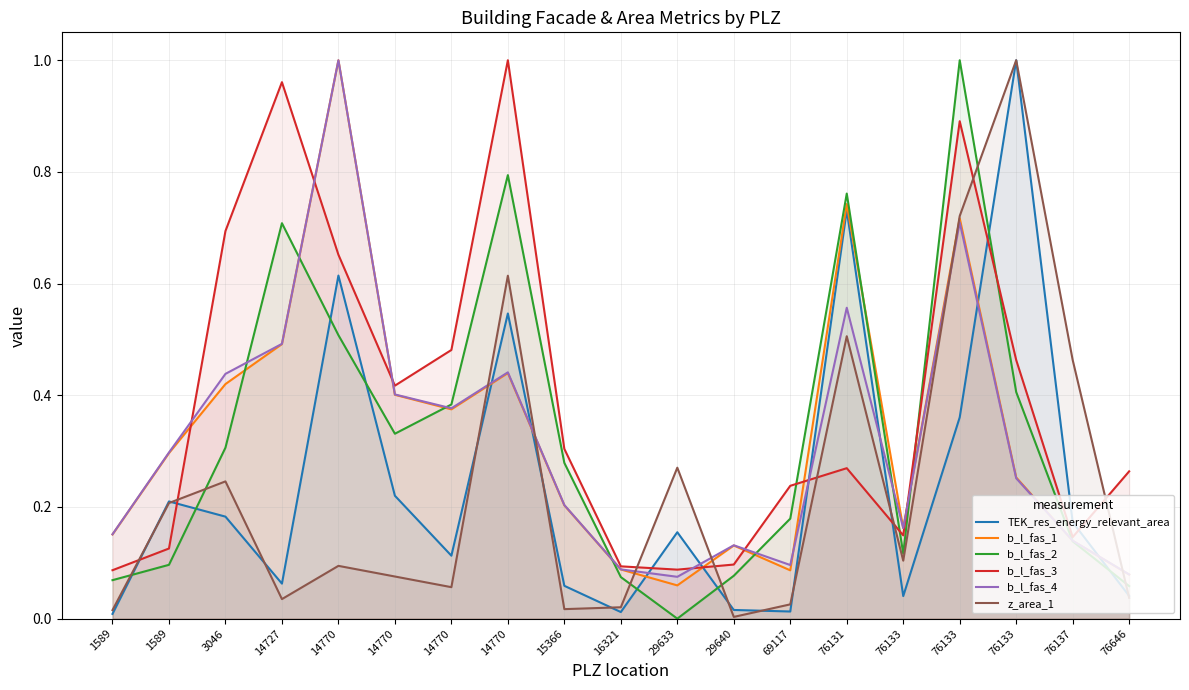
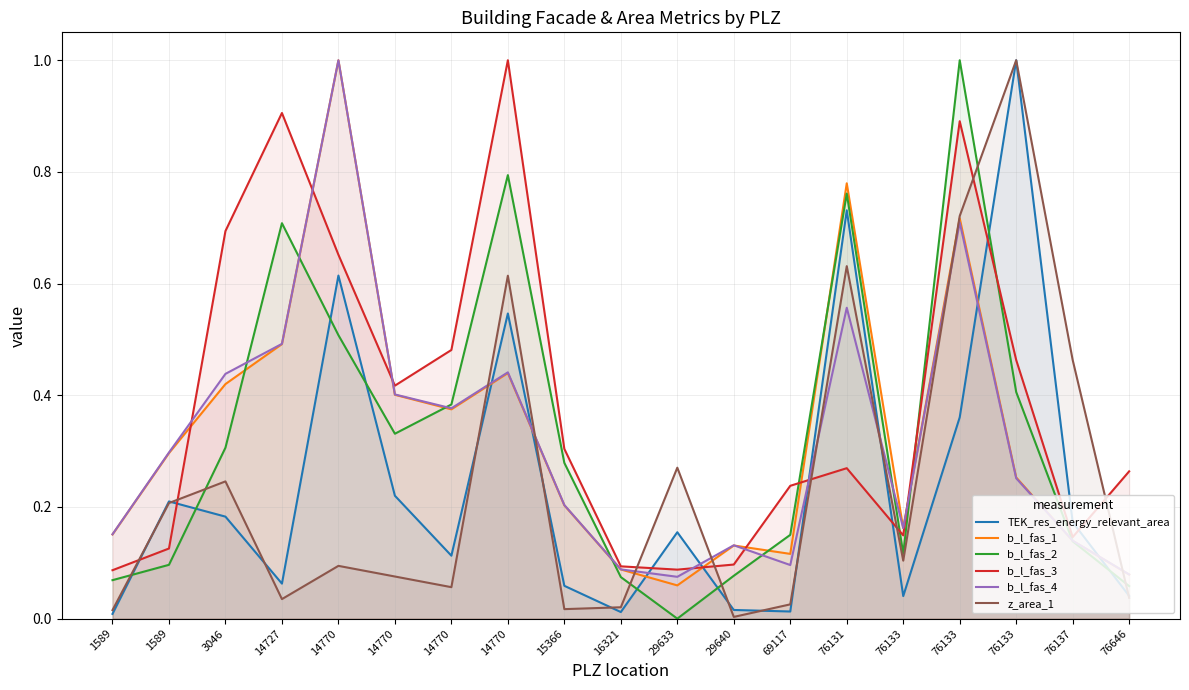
  {
    "TEK_res_energy_relevant_area": {
      "3046": 0.18,
      "14727": 0.06,
      "15366": 0.06,
      "16321": 0.01,
      "29633": 0.15,
      "29640": 0.02,
      "69117": 0.01,
      "76131": 0.73
    },
    "b_l_fas_1": {
      "3046": 0.42,
      "29633": 0.06,
-     "69117": 0.09,
-     "76131": 0.74
+     "69117": 0.12,
+     "76131": 0.78
    },
    "b_l_fas_2": {
      "3046": 0.31,
      "14727": 0.71,
      "15366": 0.28,
      "16321": 0.07,
      "29633": 0.00,
      "29640": 0.08,
-     "69117": 0.18,
+     "69117": 0.15,
      "76131": 0.76
    },
    "b_l_fas_3": {
      "3046": 0.69,
-     "14727": 0.96,
+     "14727": 0.91,
      "15366": 0.30,
      "16321": 0.09,
      "29633": 0.09,
      "29640": 0.10,
      "69117": 0.24,
      "76131": 0.27,
      "76646": 0.26
    },
    "b_l_fas_4": {
      "3046": 0.44,
      "29633": 0.07,
      "69117": 0.10,
      "76131": 0.56
    },
    "z_area_1": {
      "3046": 0.25,
      "14727": 0.04,
      "15366": 0.02,
      "16321": 0.02,
      "29633": 0.27,
      "29640": 0.00,
      "69117": 0.03,
-     "76131": 0.51,
+     "76131": 0.63,
      "76137": 0.46
    }
  }
